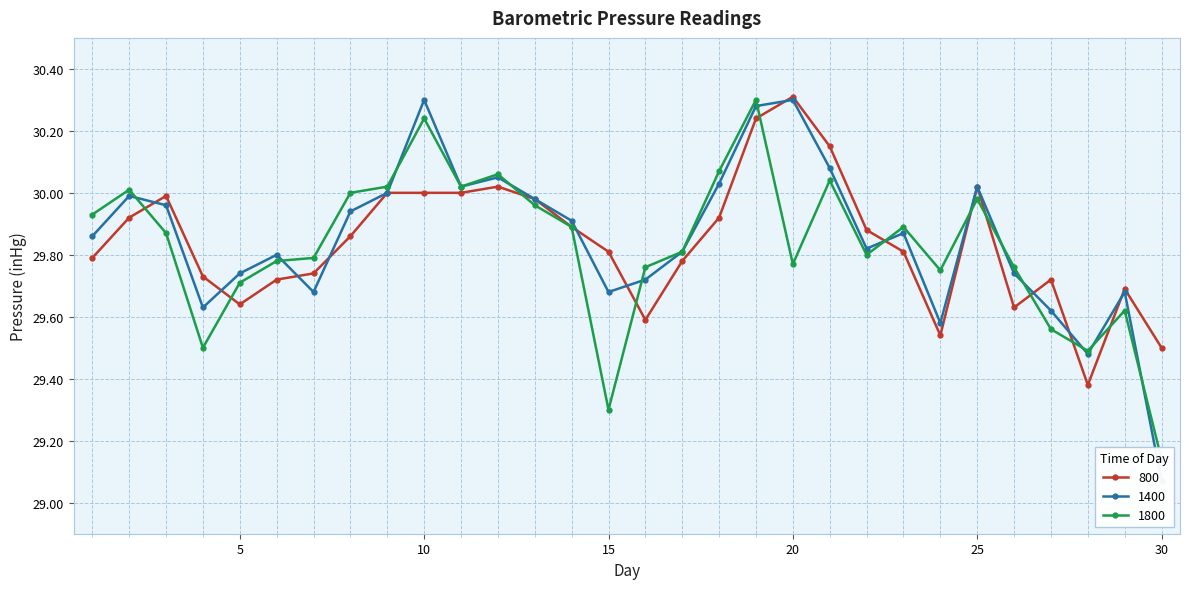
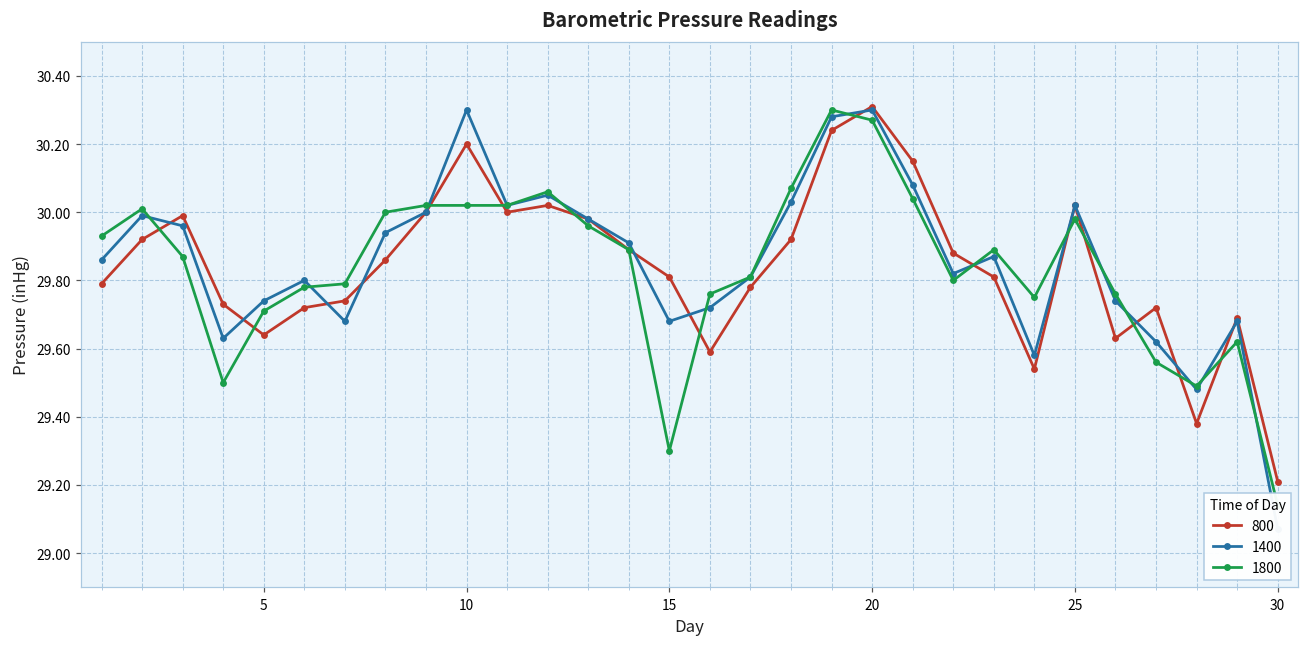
  {
    "800": {
      "5": 29.64,
-     "10": 30.0,
+     "10": 30.2,
      "15": 29.81,
      "20": 30.31,
-     "30": 29.50
+     "30": 29.21
    },
    "1400": {
      "5": 29.74,
      "10": 30.30,
      "15": 29.68,
      "20": 30.30
    },
    "1800": {
      "5": 29.71,
-     "10": 30.24,
+     "10": 30.02,
      "15": 29.30,
-     "20": 29.77,
+     "20": 30.27,
      "25": 29.98
    }
  }
